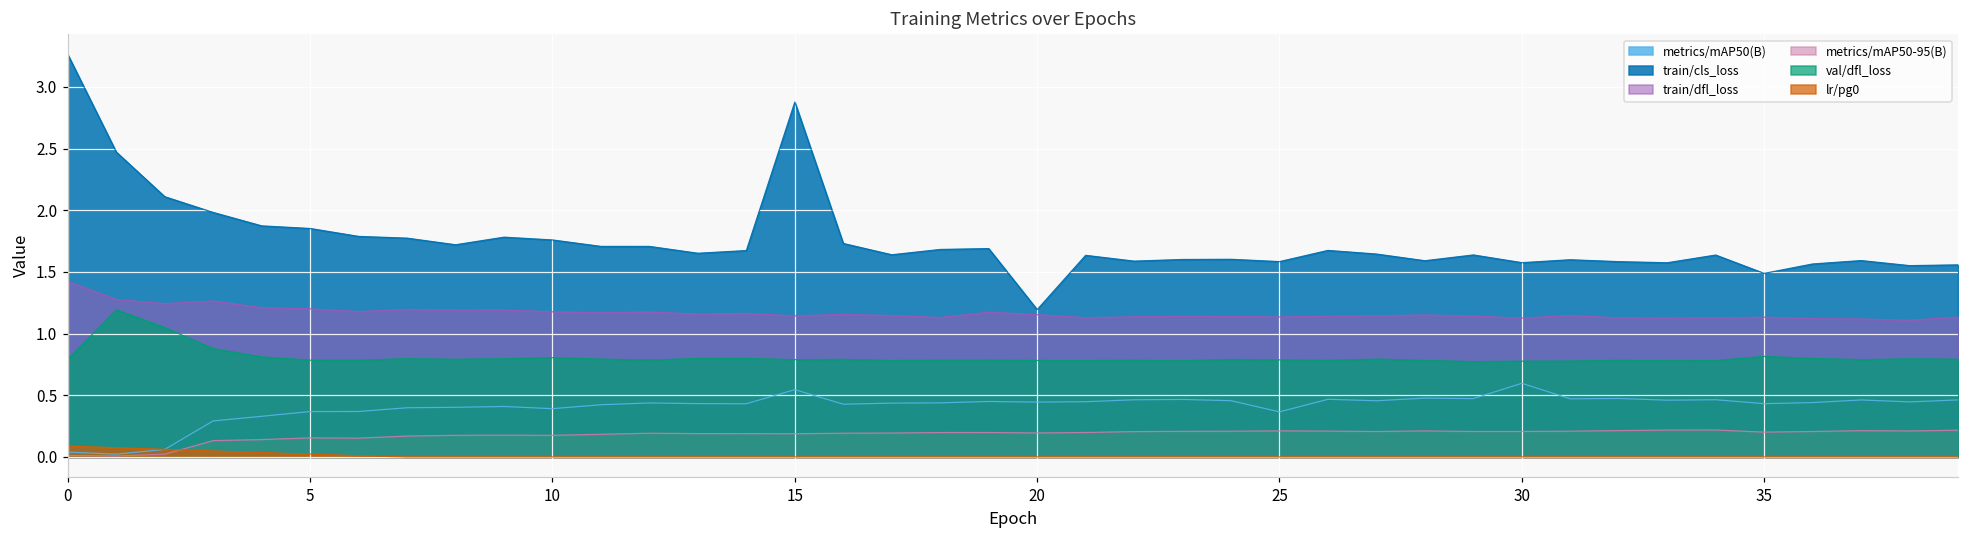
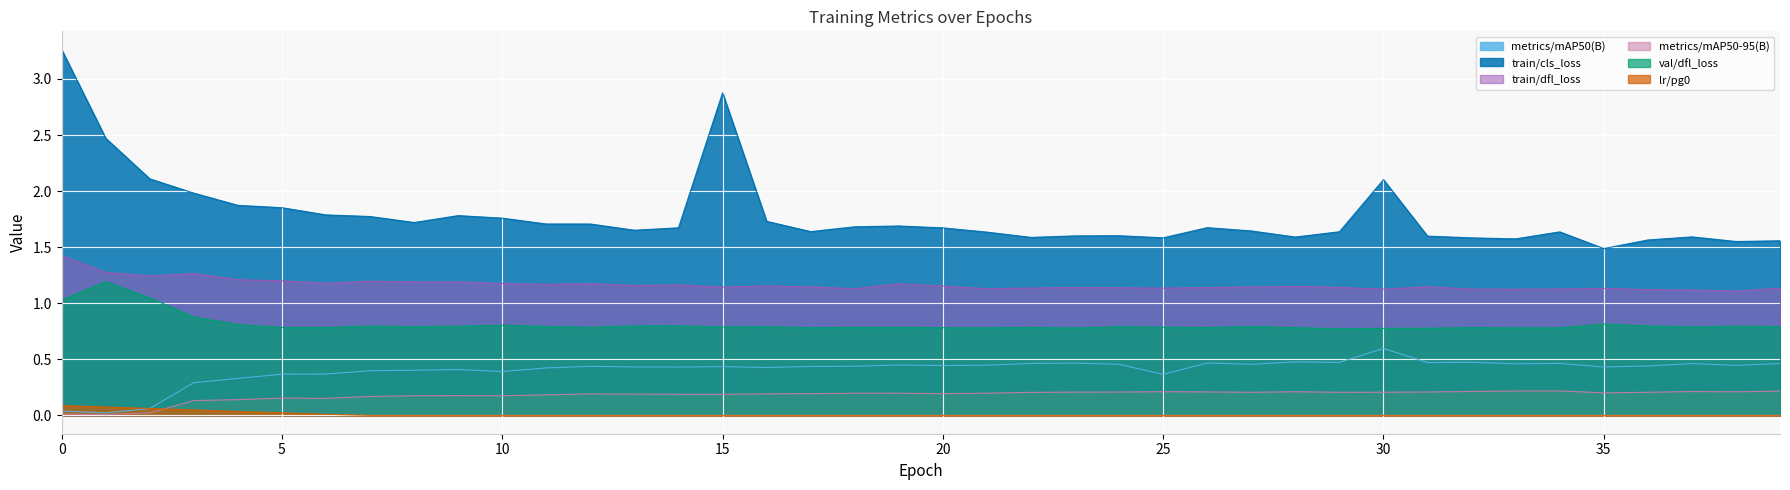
  {
    "metrics/mAP50(B)": {
      "0": 0.04,
      "5": 0.37,
      "10": 0.39,
-     "15": 0.55,
+     "15": 0.44,
      "20": 0.44,
      "25": 0.37,
      "30": 0.60,
      "35": 0.43
    },
    "train/cls_loss": {
      "0": 3.26,
      "5": 1.85,
      "10": 1.76,
      "15": 2.88,
-     "20": 1.19,
+     "20": 1.67,
      "25": 1.58,
-     "30": 1.58,
+     "30": 2.10,
      "35": 1.49
    },
    "val/dfl_loss": {
-     "0": 0.79,
+     "0": 1.03,
      "5": 0.78,
      "10": 0.80,
      "15": 0.79,
      "20": 0.78,
      "25": 0.79,
      "30": 0.78,
      "35": 0.82
    },
    "lr/pg0": {
      "0": 0.09,
      "5": 0.02,
      "10": 0.00,
      "15": 0.00,
      "20": 0.00,
      "25": 0.00,
      "30": 0.00,
      "35": 0.00
    }
  }
